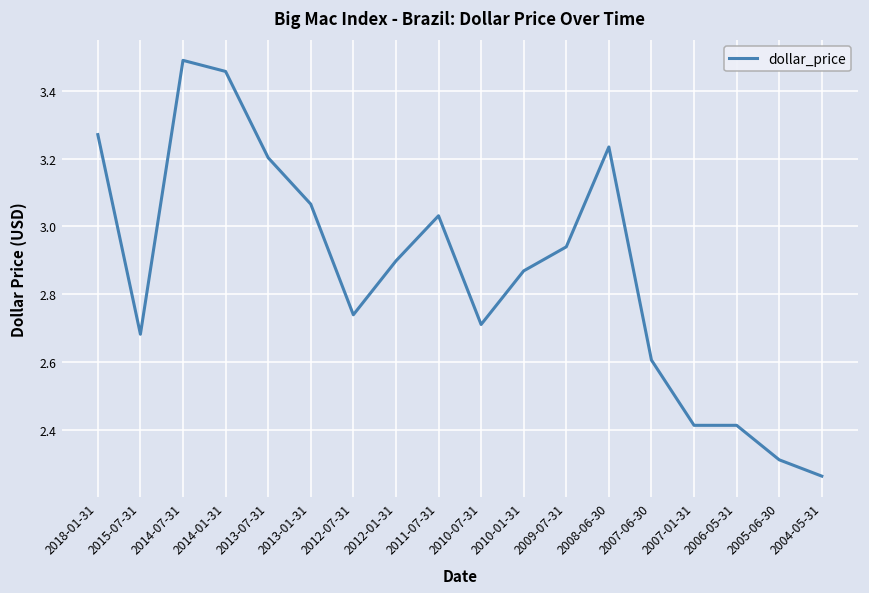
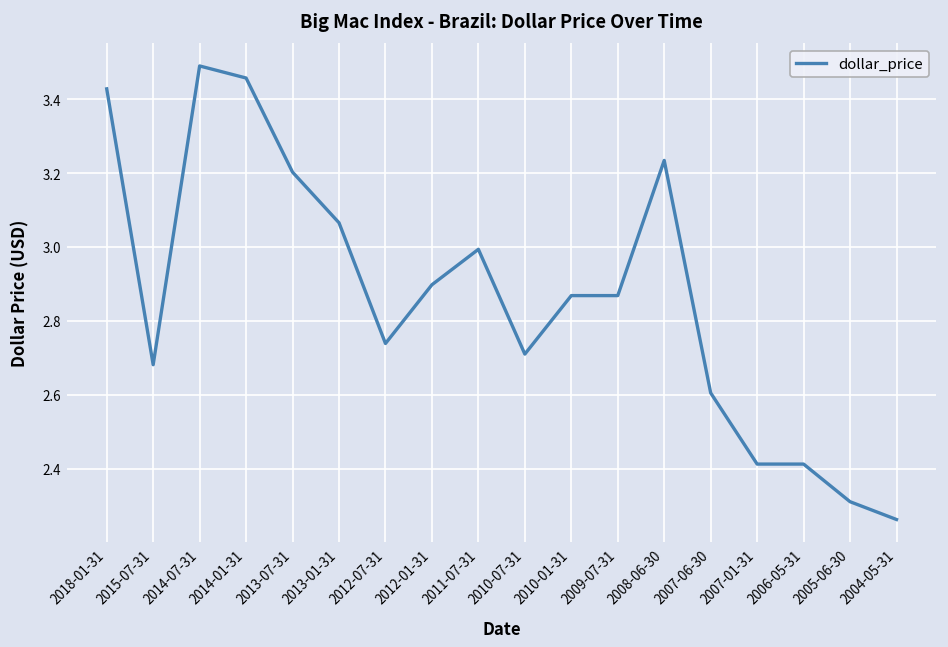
  {
-   "2018-01-31": 3.27,
+   "2018-01-31": 3.43,
    "2015-07-31": 2.68,
    "2014-07-31": 3.49,
    "2014-01-31": 3.46,
    "2013-07-31": 3.20,
    "2013-01-31": 3.07,
    "2012-07-31": 2.74,
    "2012-01-31": 2.90,
-   "2011-07-31": 3.03,
+   "2011-07-31": 2.99,
    "2010-07-31": 2.71,
    "2010-01-31": 2.87,
-   "2009-07-31": 2.94,
+   "2009-07-31": 2.87,
    "2008-06-30": 3.23,
    "2007-06-30": 2.61,
    "2007-01-31": 2.41,
    "2006-05-31": 2.41,
    "2005-06-30": 2.31,
    "2004-05-31": 2.26
  }
